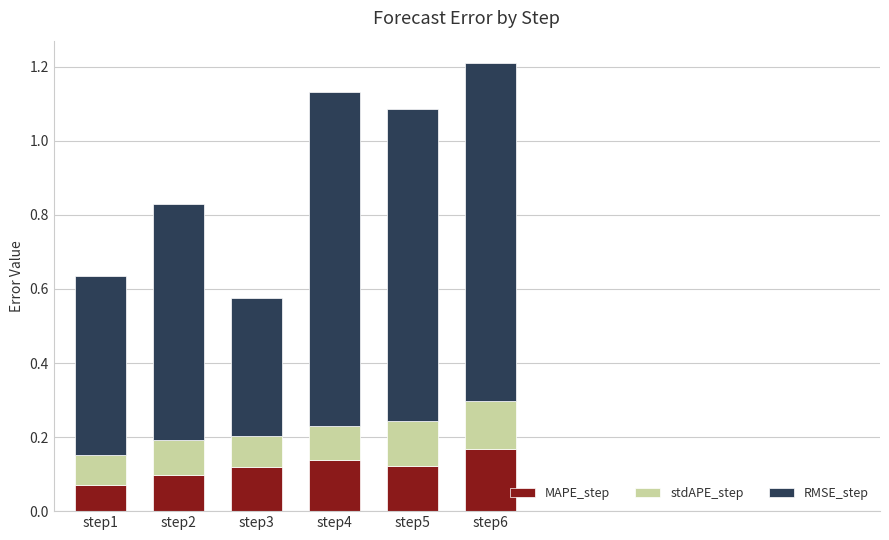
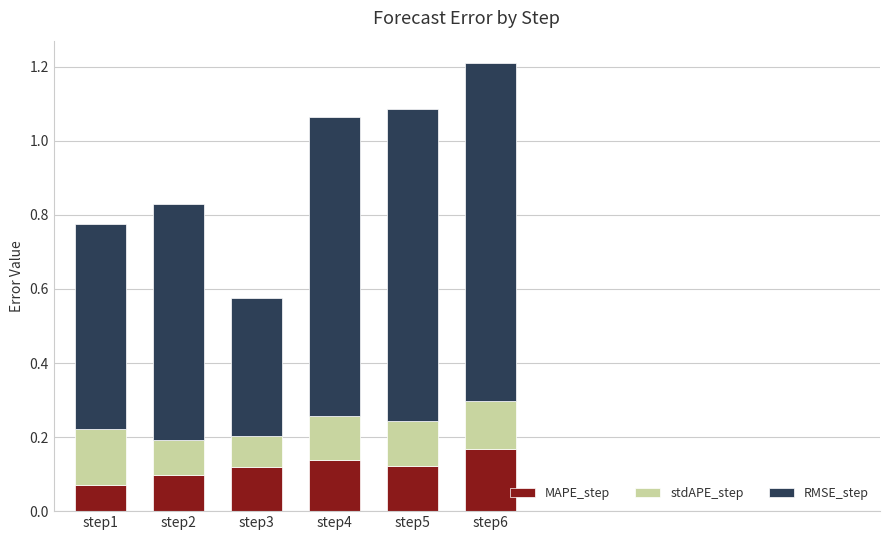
  {
    "MAPE_step": {
      "step1": 0.07,
      "step2": 0.10,
      "step3": 0.12,
      "step4": 0.14,
      "step5": 0.12,
      "step6": 0.17
    },
    "stdAPE_step": {
-     "step1": 0.08,
+     "step1": 0.15,
      "step2": 0.10,
      "step3": 0.08,
-     "step4": 0.09,
+     "step4": 0.12,
      "step5": 0.12,
      "step6": 0.13
    },
    "RMSE_step": {
-     "step1": 0.48,
+     "step1": 0.55,
      "step2": 0.64,
      "step3": 0.37,
-     "step4": 0.90,
+     "step4": 0.81,
      "step5": 0.84,
      "step6": 0.91
    }
  }
